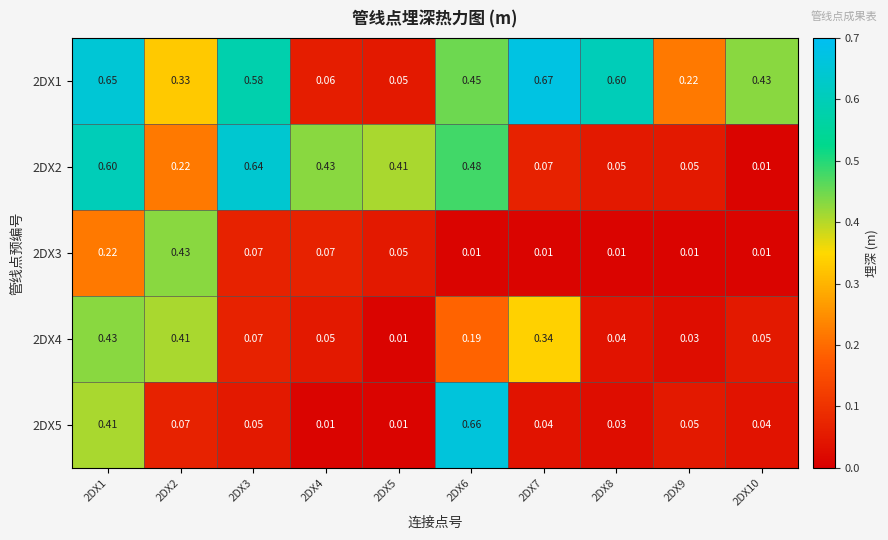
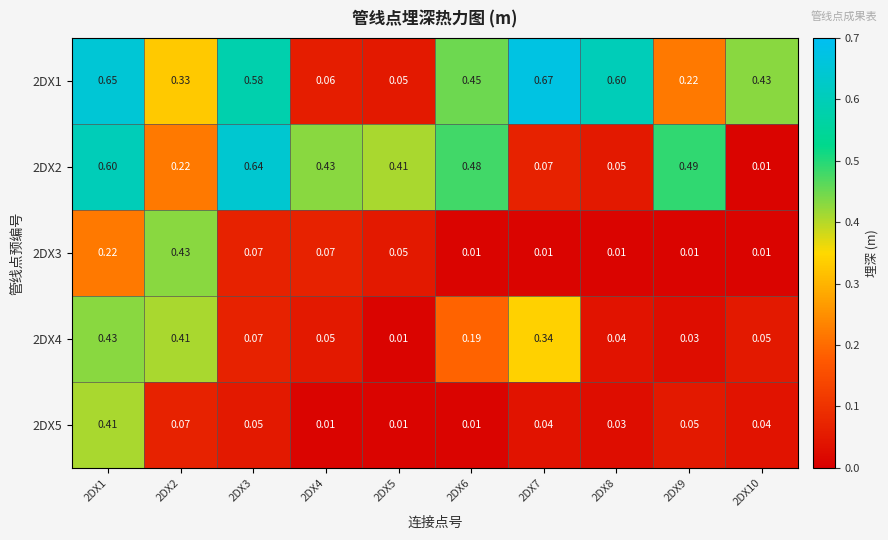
  {
    "2DX1": {
      "2DX1": 0.65,
      "2DX2": 0.33,
      "2DX3": 0.58,
      "2DX4": 0.06,
      "2DX5": 0.05,
      "2DX6": 0.45,
      "2DX7": 0.67,
      "2DX8": 0.60,
      "2DX9": 0.22,
      "2DX10": 0.43
    },
    "2DX2": {
      "2DX1": 0.60,
      "2DX2": 0.22,
      "2DX3": 0.64,
      "2DX4": 0.43,
      "2DX5": 0.41,
      "2DX6": 0.48,
      "2DX7": 0.07,
      "2DX8": 0.05,
-     "2DX9": 0.05,
+     "2DX9": 0.49,
      "2DX10": 0.01
    },
    "2DX3": {
      "2DX1": 0.22,
      "2DX2": 0.43,
      "2DX3": 0.07,
      "2DX4": 0.07,
      "2DX5": 0.05,
      "2DX6": 0.01,
      "2DX7": 0.01,
      "2DX8": 0.01,
      "2DX9": 0.01,
      "2DX10": 0.01
    },
    "2DX4": {
      "2DX1": 0.43,
      "2DX2": 0.41,
      "2DX3": 0.07,
      "2DX4": 0.05,
      "2DX5": 0.01,
      "2DX6": 0.19,
      "2DX7": 0.34,
      "2DX8": 0.04,
      "2DX9": 0.03,
      "2DX10": 0.05
    },
    "2DX5": {
      "2DX1": 0.41,
      "2DX2": 0.07,
      "2DX3": 0.05,
      "2DX4": 0.01,
      "2DX5": 0.01,
-     "2DX6": 0.66,
+     "2DX6": 0.01,
      "2DX7": 0.04,
      "2DX8": 0.03,
      "2DX9": 0.05,
      "2DX10": 0.04
    }
  }
